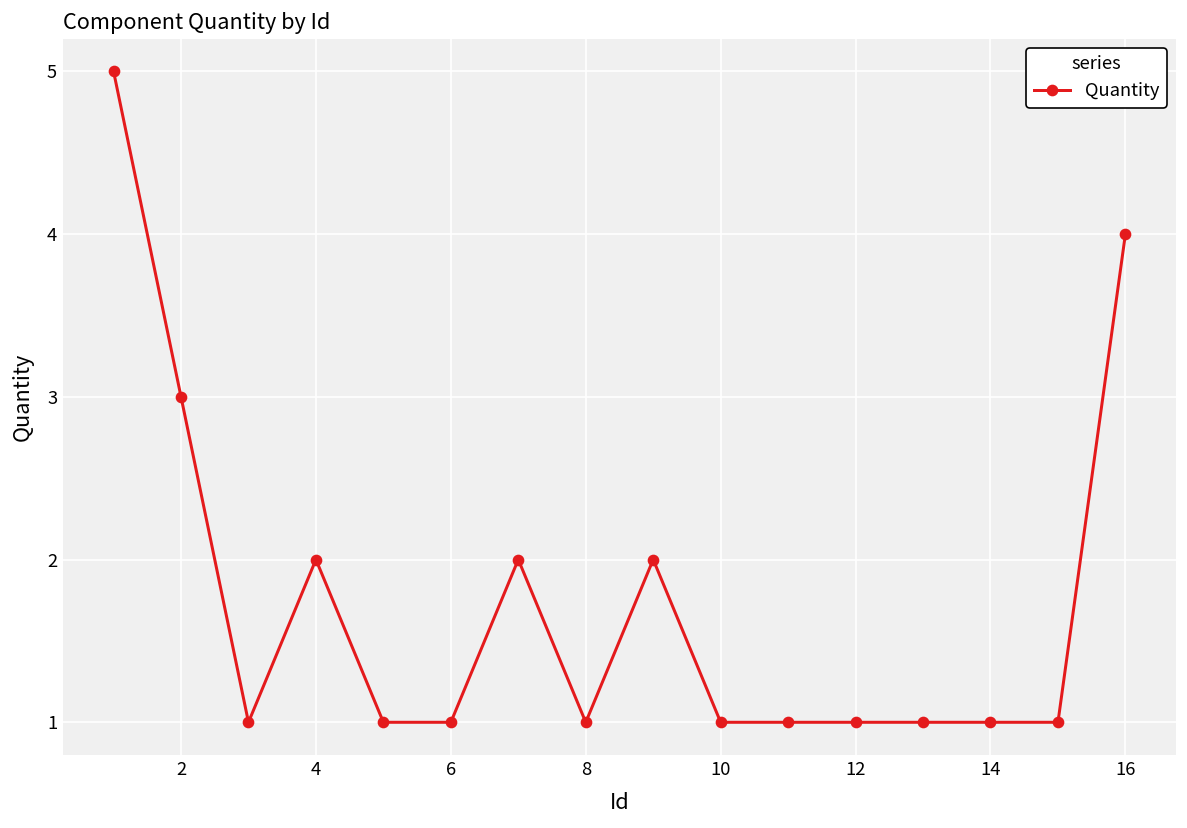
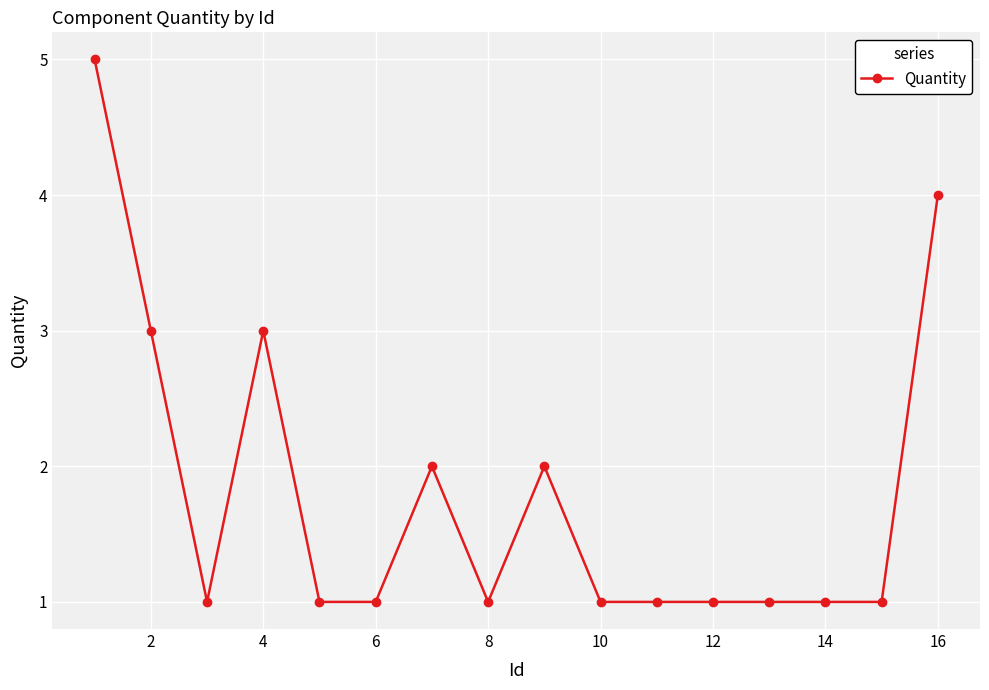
  {
    "2": 3,
-   "4": 2,
+   "4": 3,
    "6": 1,
    "8": 1,
    "10": 1,
    "12": 1,
    "14": 1,
    "16": 4
  }
